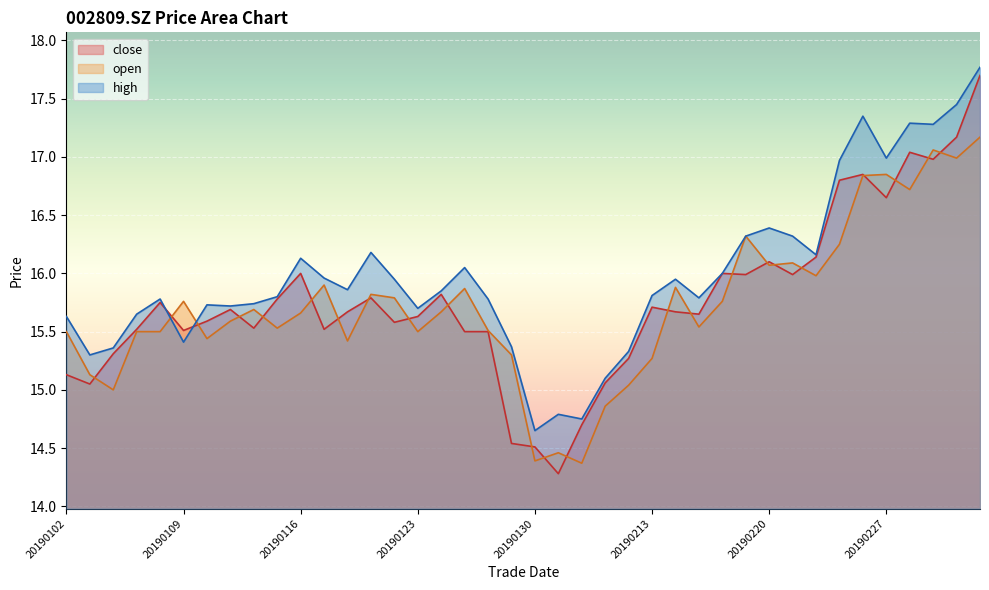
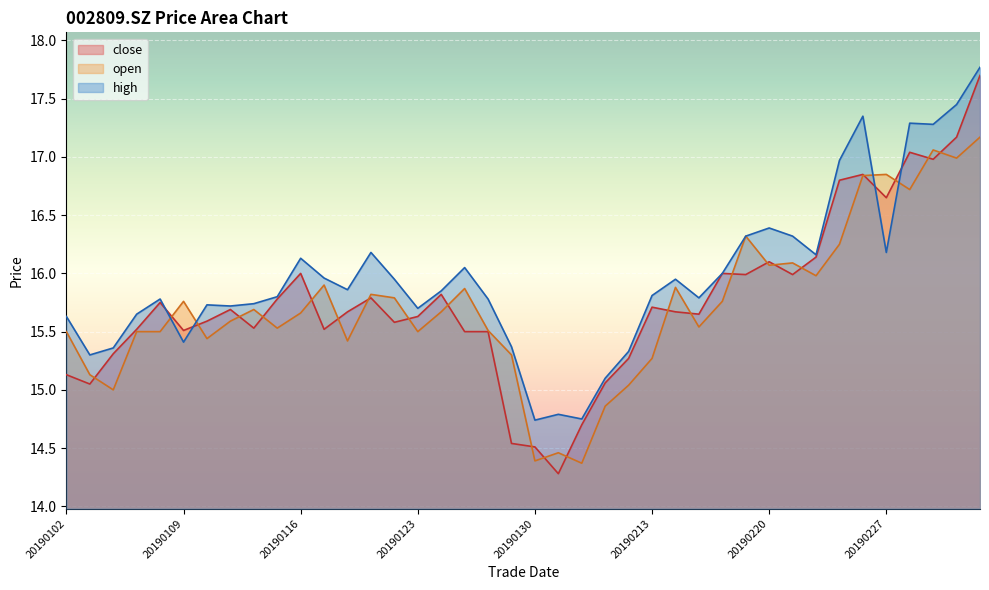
  {
    "high": {
      "20190102": 15.63,
      "20190109": 15.41,
      "20190116": 16.13,
      "20190123": 15.70,
-     "20190130": 14.65,
+     "20190130": 14.74,
      "20190213": 15.81,
      "20190220": 16.39,
-     "20190227": 16.99
+     "20190227": 16.18
    }
  }
